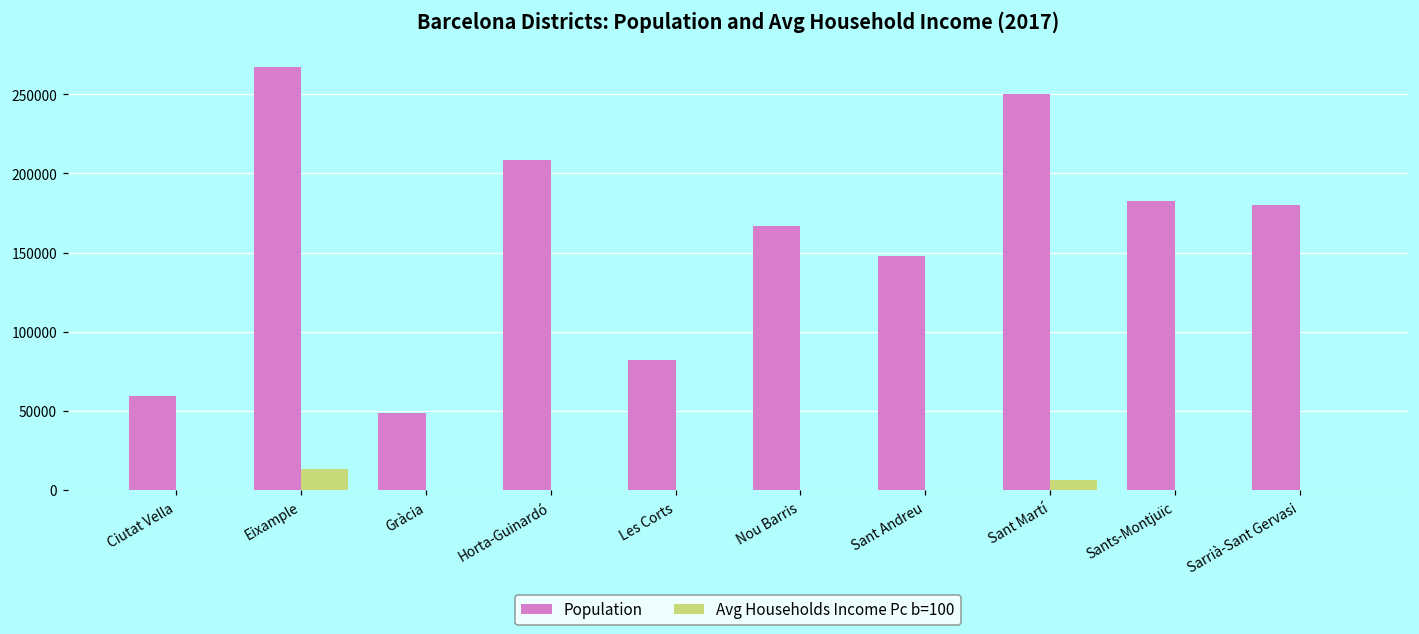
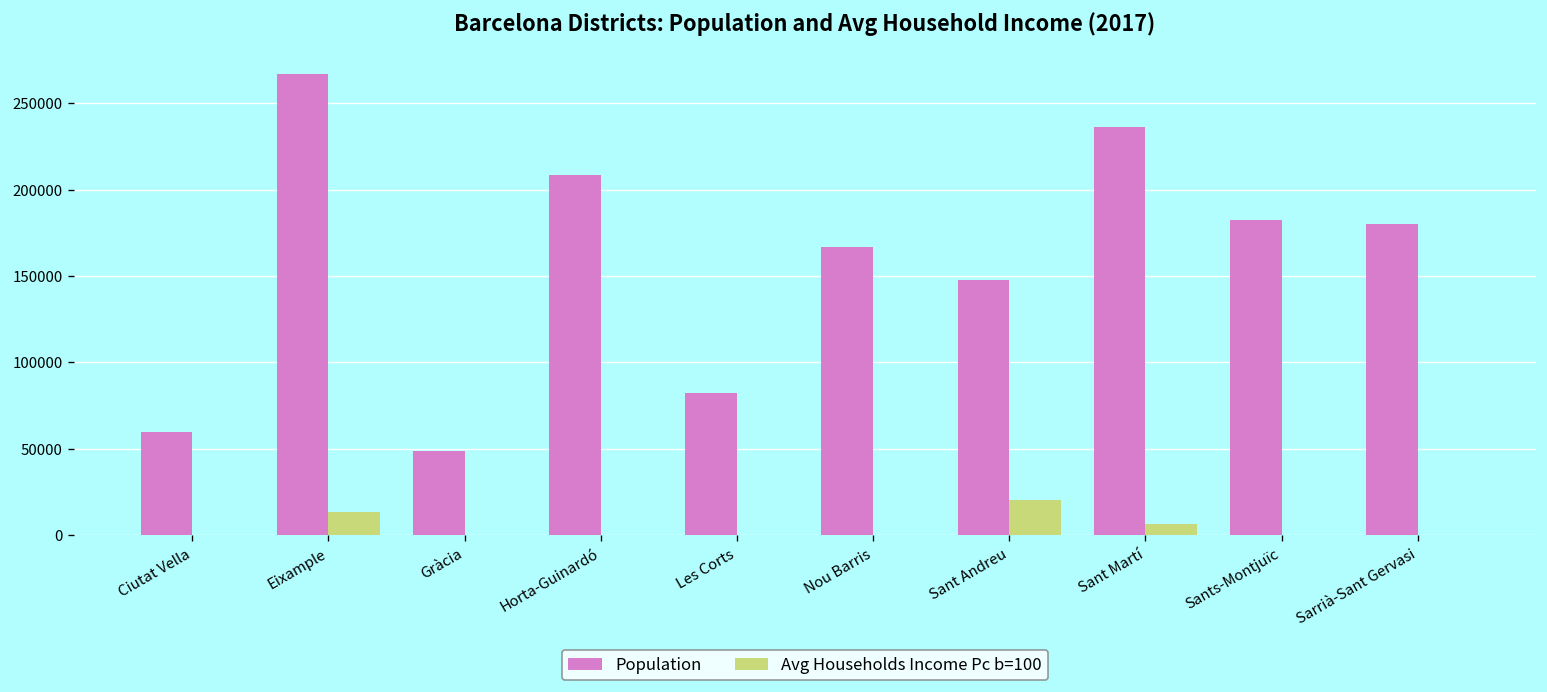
  {
    "Population": {
      "Ciutat Vella": 60000,
      "Eixample": 267000,
      "Gràcia": 49000,
      "Horta-Guinardó": 209000,
      "Les Corts": 82000,
      "Nou Barris": 167000,
      "Sant Andreu": 148000,
-     "Sant Martí": 250000,
+     "Sant Martí": 236000,
      "Sants-Montjuïc": 182000,
      "Sarrià-Sant Gervasi": 180000
    },
    "Avg Households Income Pc b=100": {
      "Eixample": 14000,
-     "Sant Andreu": 0,
+     "Sant Andreu": 20000,
      "Sant Martí": 6000
    }
  }
